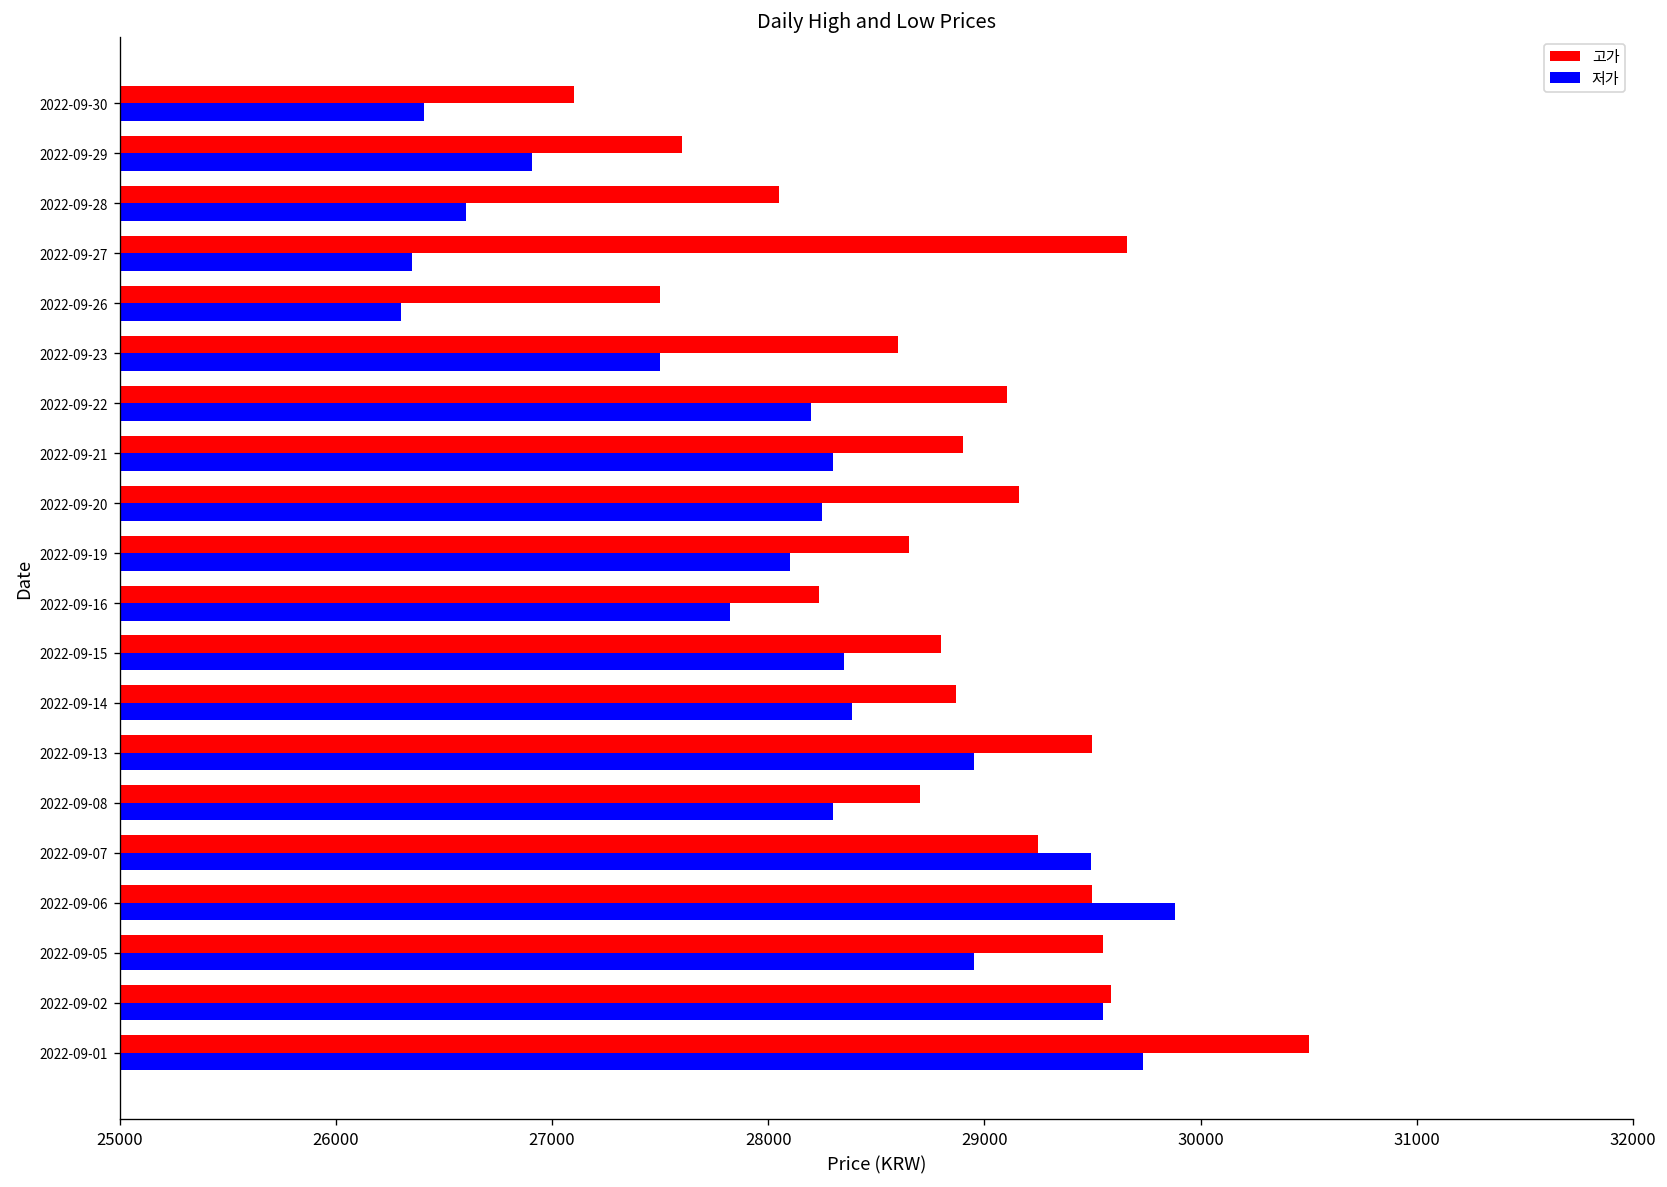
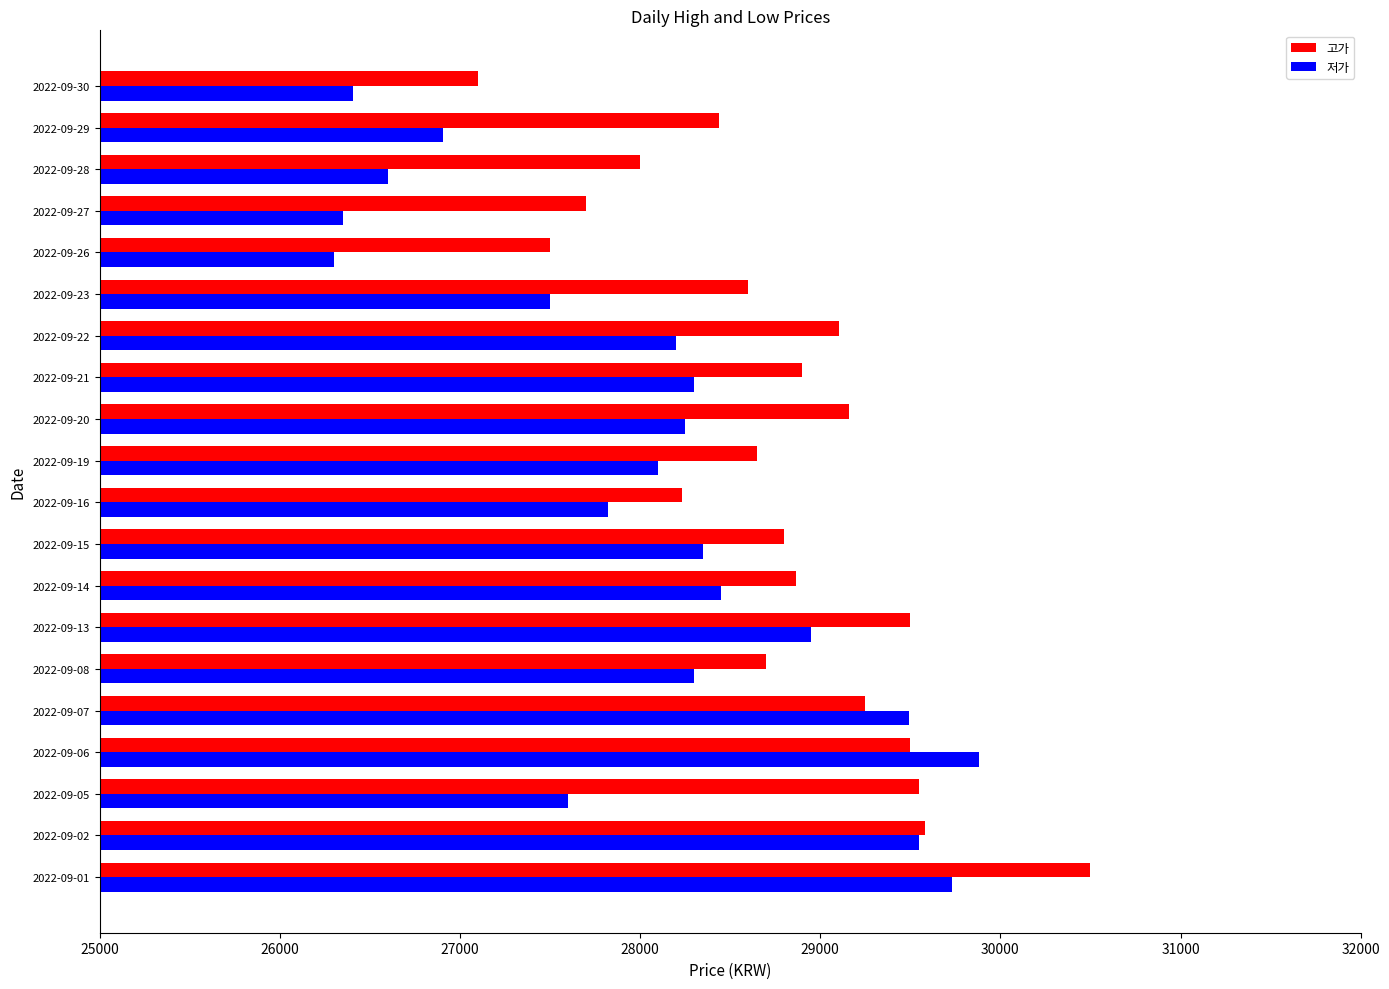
  {
    "고가": {
      "2022-09-30": 27100,
-     "2022-09-29": 27600,
-     "2022-09-28": 28050,
-     "2022-09-27": 29660,
+     "2022-09-29": 28440,
+     "2022-09-28": 28000,
+     "2022-09-27": 27700,
      "2022-09-26": 27500,
      "2022-09-23": 28600,
      "2022-09-22": 29110,
      "2022-09-21": 28900,
      "2022-09-20": 29160,
      "2022-09-19": 28650,
      "2022-09-16": 28240,
      "2022-09-15": 28800,
      "2022-09-14": 28870,
      "2022-09-13": 29500,
      "2022-09-08": 28700,
      "2022-09-07": 29250,
      "2022-09-06": 29500,
      "2022-09-05": 29550,
      "2022-09-02": 29580,
      "2022-09-01": 30500
    },
    "저가": {
      "2022-09-30": 26410,
      "2022-09-29": 26910,
      "2022-09-28": 26600,
      "2022-09-27": 26350,
      "2022-09-26": 26300,
      "2022-09-23": 27500,
      "2022-09-22": 28200,
      "2022-09-21": 28300,
      "2022-09-20": 28250,
      "2022-09-19": 28100,
      "2022-09-16": 27820,
      "2022-09-15": 28350,
-     "2022-09-14": 28390,
+     "2022-09-14": 28450,
      "2022-09-13": 28950,
      "2022-09-08": 28300,
      "2022-09-07": 29500,
      "2022-09-06": 29880,
-     "2022-09-05": 28950,
+     "2022-09-05": 27600,
      "2022-09-02": 29550,
      "2022-09-01": 29730
    }
  }
